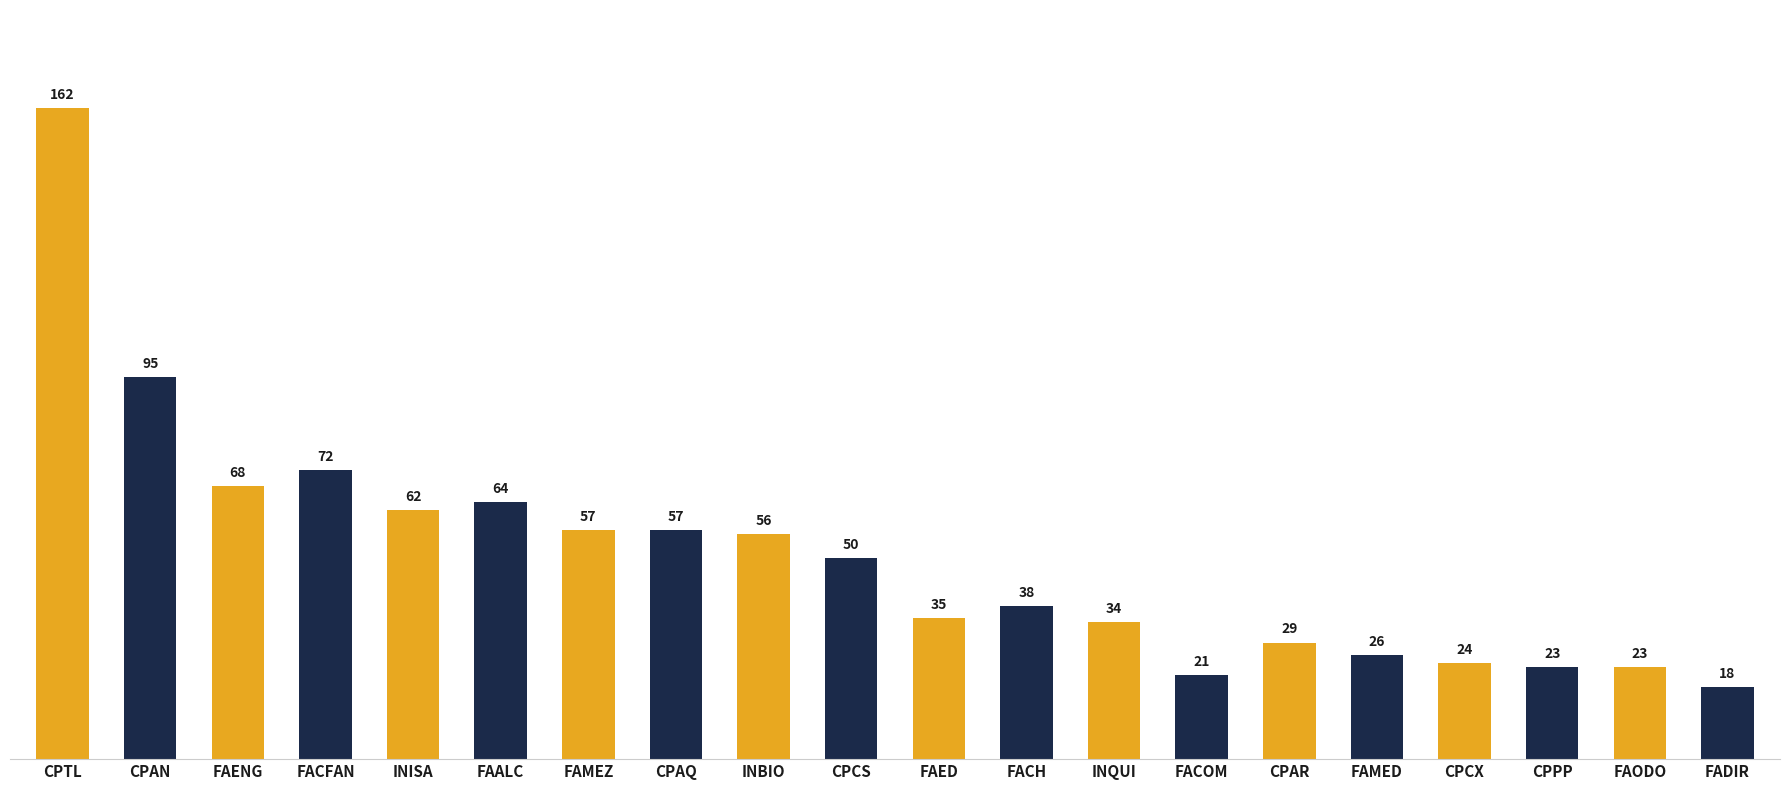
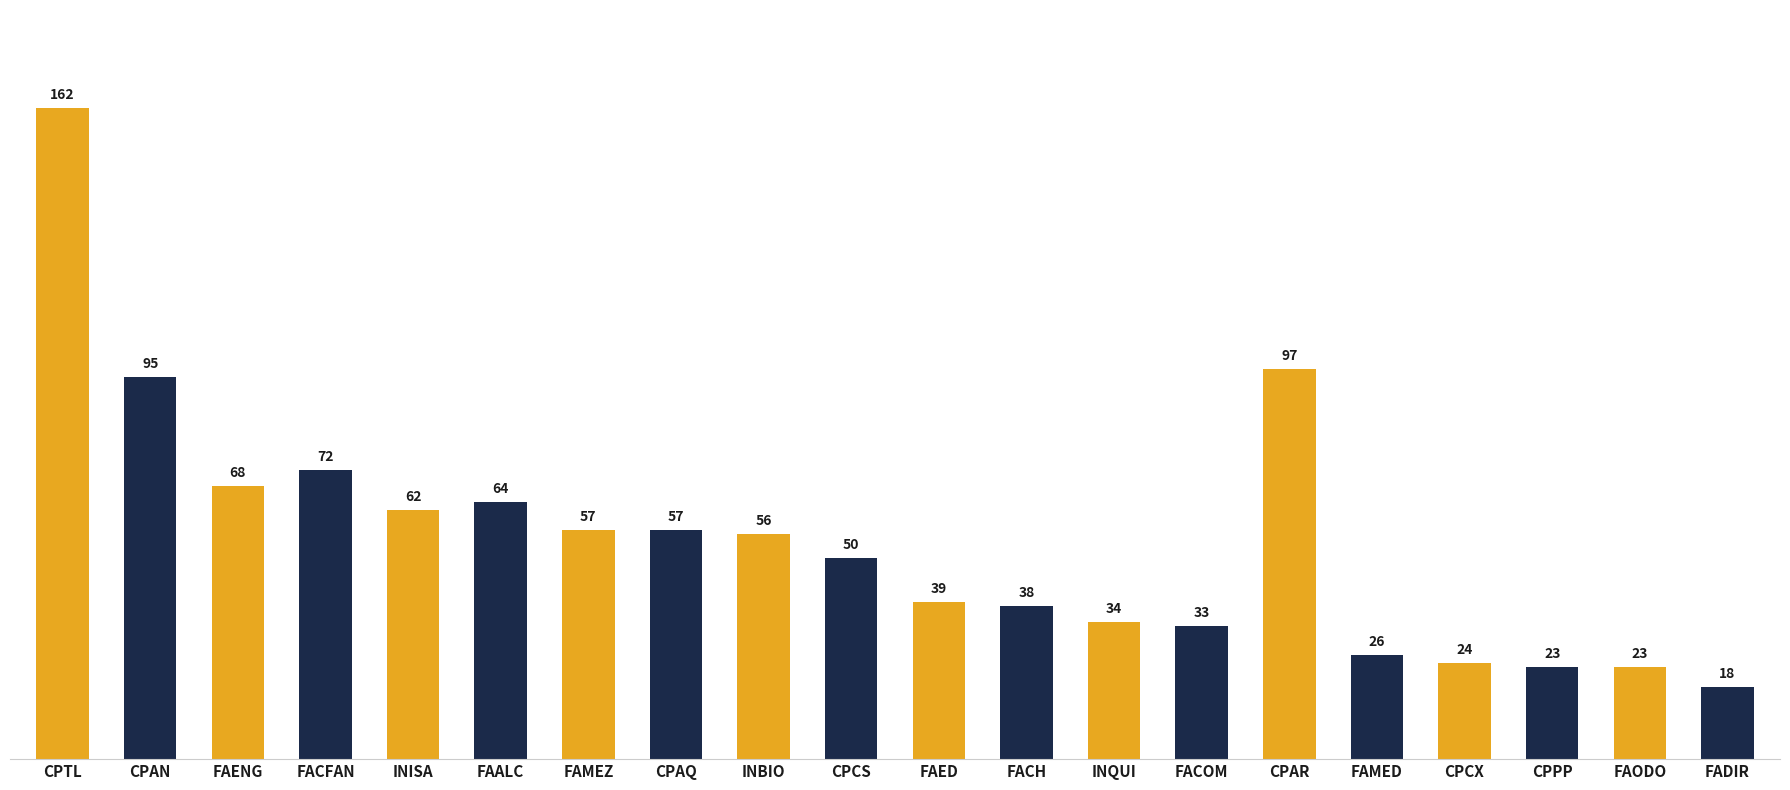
  {
    "CPTL": 162,
    "CPAN": 95,
    "FAENG": 68,
    "FACFAN": 72,
    "INISA": 62,
    "FAALC": 64,
    "FAMEZ": 57,
    "CPAQ": 57,
    "INBIO": 56,
    "CPCS": 50,
-   "FAED": 35,
+   "FAED": 39,
    "FACH": 38,
    "INQUI": 34,
-   "FACOM": 21,
-   "CPAR": 29,
+   "FACOM": 33,
+   "CPAR": 97,
    "FAMED": 26,
    "CPCX": 24,
    "CPPP": 23,
    "FAODO": 23,
    "FADIR": 18
  }
